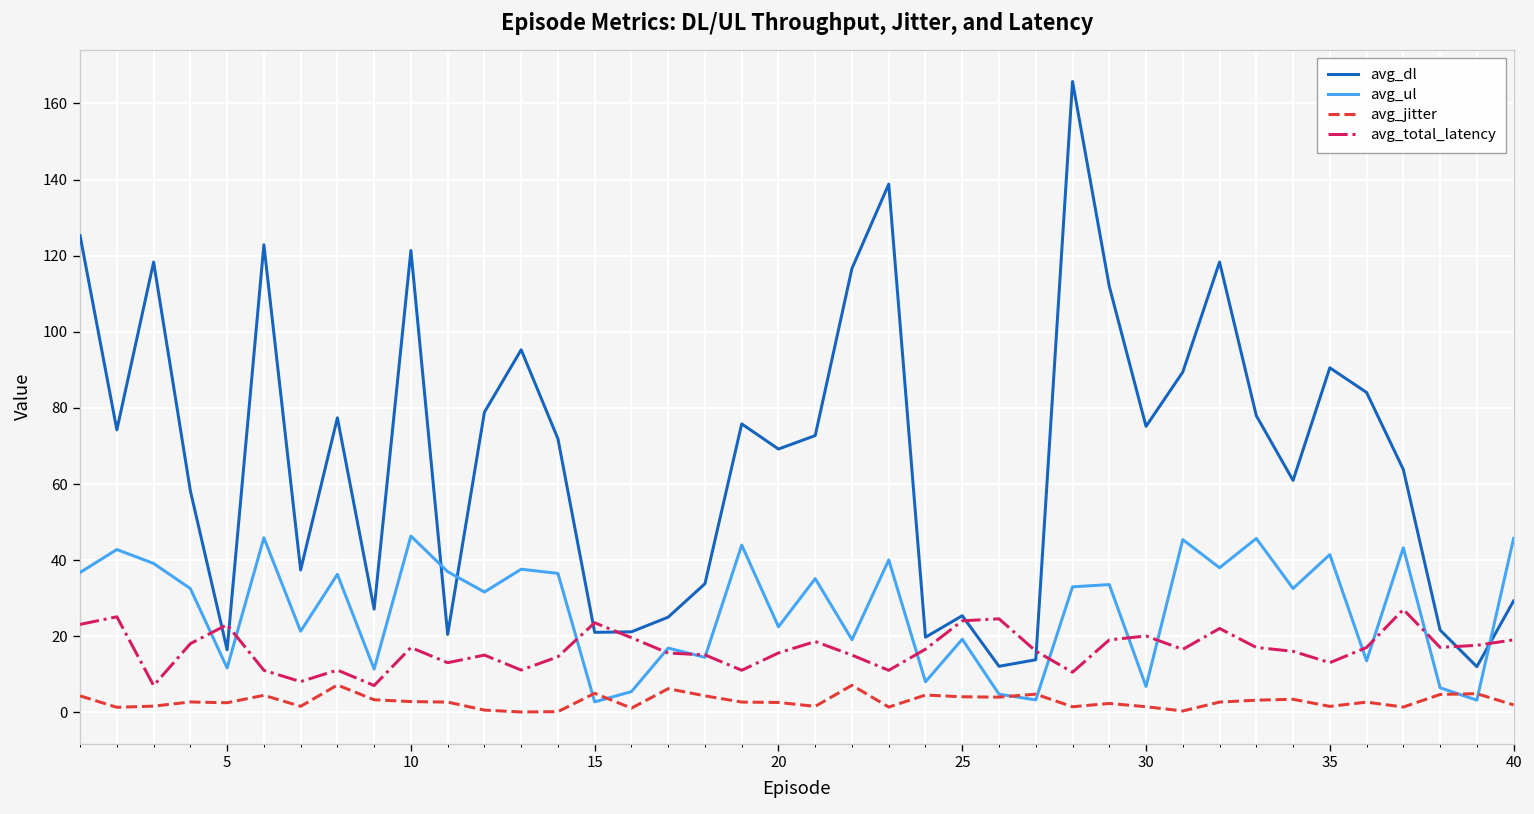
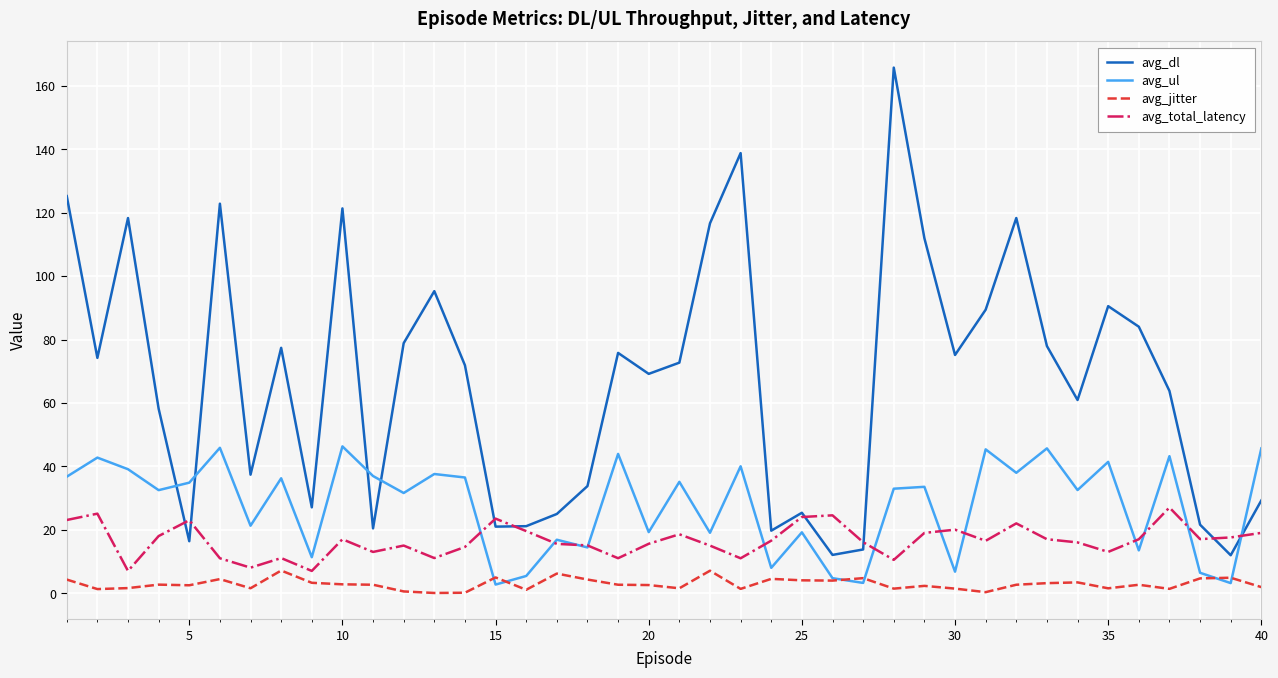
  {
    "avg_dl": {
      "5": 16,
      "10": 121,
      "15": 21,
      "20": 69,
      "25": 25,
      "30": 75,
      "35": 91,
      "40": 29
    },
    "avg_ul": {
-     "5": 12,
+     "5": 35,
      "10": 46,
      "15": 3,
-     "20": 23,
+     "20": 19,
      "25": 19,
      "30": 7,
      "35": 41,
      "40": 46
    }
  }
